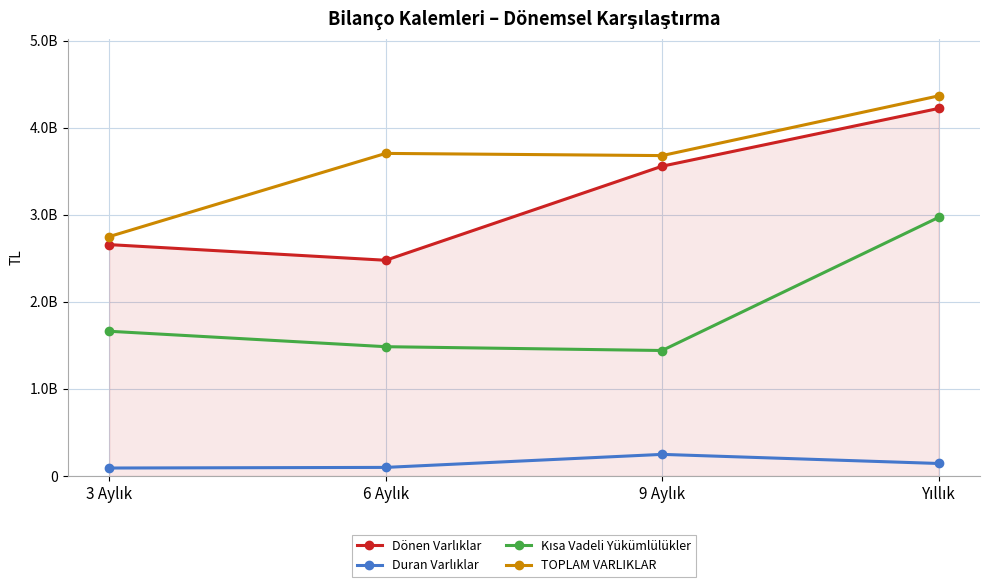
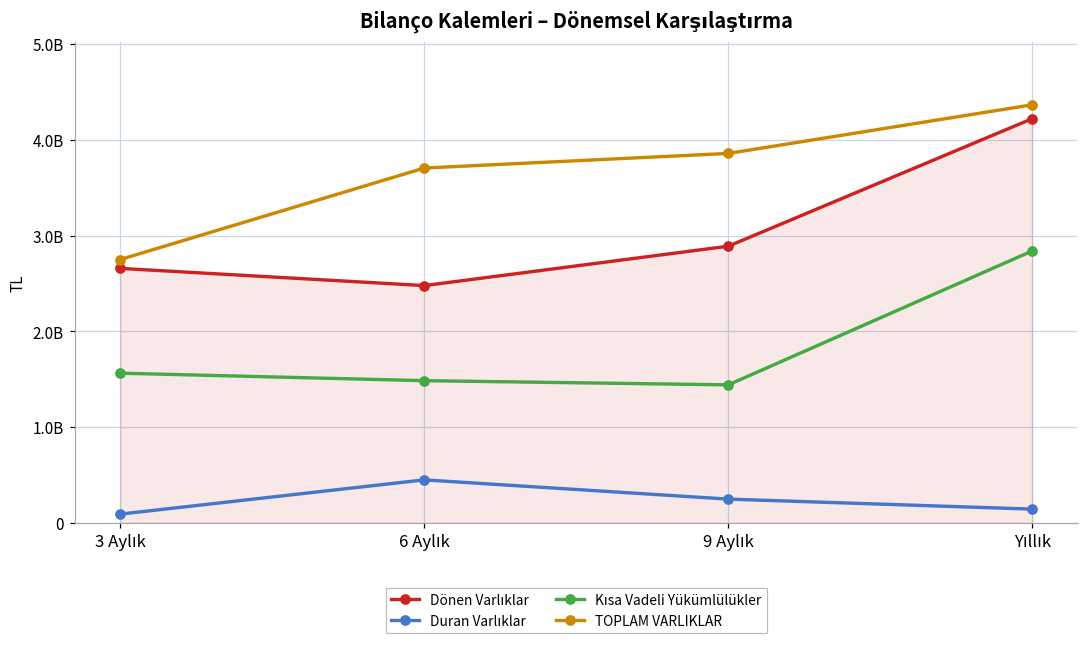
  {
    "Dönen Varlıklar": {
      "3 Aylık": 2700000000,
      "6 Aylık": 2500000000,
-     "9 Aylık": 3600000000,
+     "9 Aylık": 2900000000,
      "Yıllık": 4200000000
    },
    "Duran Varlıklar": {
      "3 Aylık": 100000000,
-     "6 Aylık": 100000000,
+     "6 Aylık": 400000000,
      "9 Aylık": 200000000,
      "Yıllık": 100000000
    },
    "Kısa Vadeli Yükümlülükler": {
-     "3 Aylık": 1700000000,
+     "3 Aylık": 1600000000,
      "6 Aylık": 1500000000,
      "9 Aylık": 1400000000,
-     "Yıllık": 3000000000
+     "Yıllık": 2800000000
    },
    "TOPLAM VARLIKLAR": {
      "3 Aylık": 2700000000,
      "6 Aylık": 3700000000,
-     "9 Aylık": 3700000000,
+     "9 Aylık": 3900000000,
      "Yıllık": 4400000000
    }
  }
